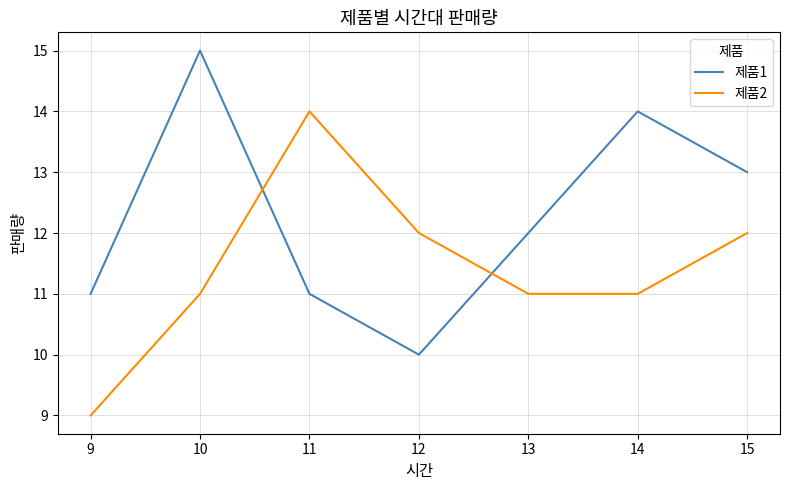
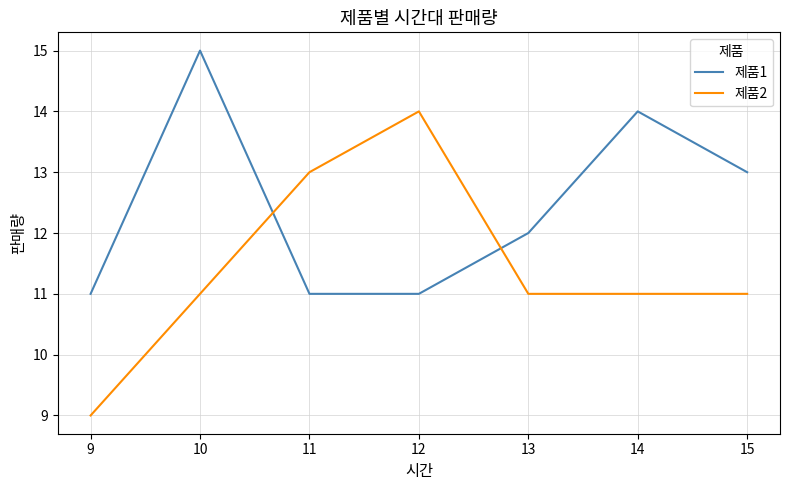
  {
    "제품1": {
      "9": 11,
      "10": 15,
      "11": 11,
-     "12": 10,
+     "12": 11,
      "13": 12,
      "14": 14,
      "15": 13
    },
    "제품2": {
      "9": 9,
      "10": 11,
-     "11": 14,
-     "12": 12,
+     "11": 13,
+     "12": 14,
      "13": 11,
      "14": 11,
-     "15": 12
+     "15": 11
    }
  }
